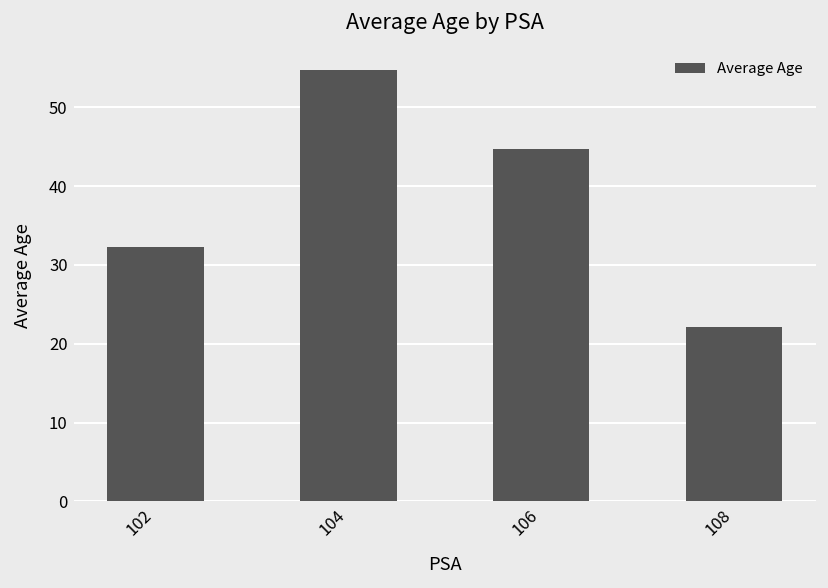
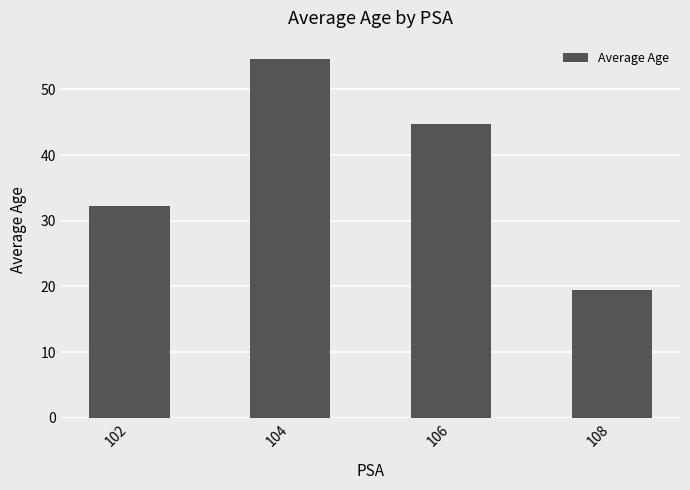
  {
    "102": 32,
    "104": 55,
    "106": 45,
-   "108": 22
+   "108": 20
  }
